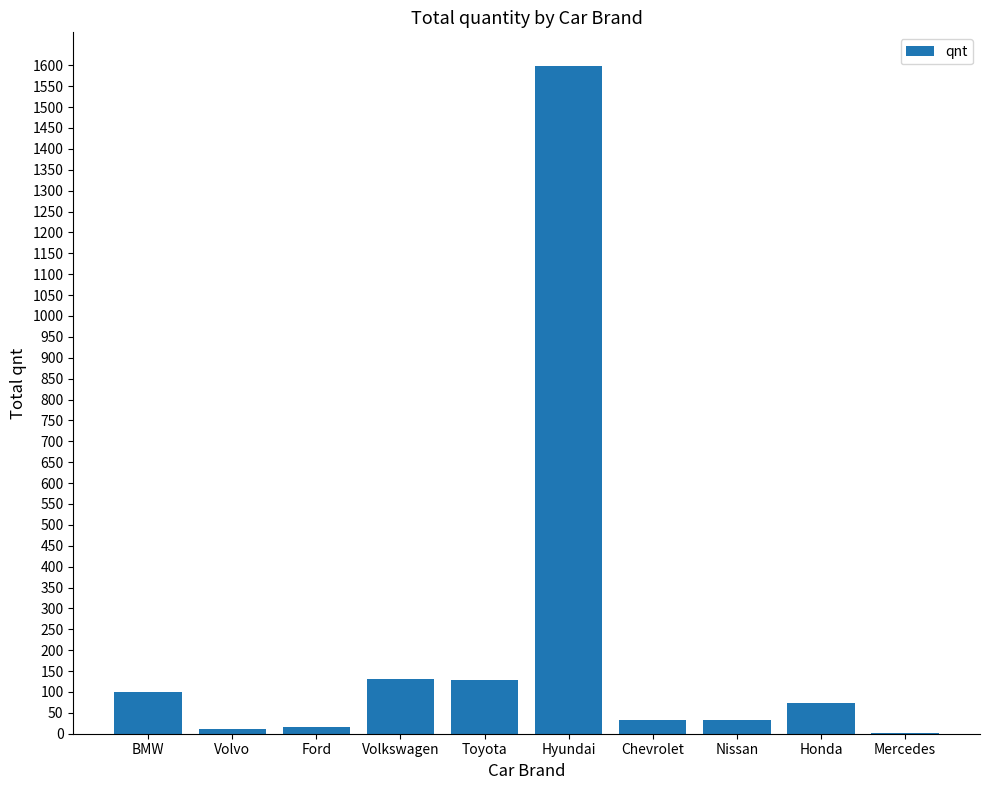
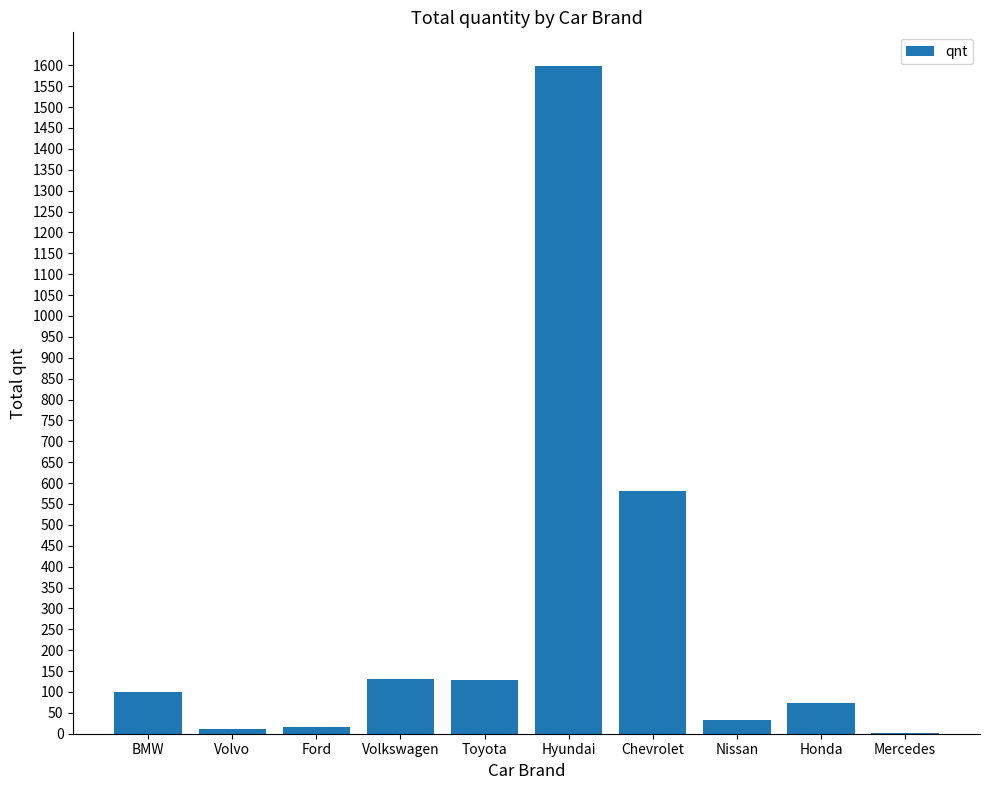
  {
    "BMW": 100,
    "Volvo": 10,
    "Ford": 20,
    "Volkswagen": 130,
    "Toyota": 130,
    "Hyundai": 1600,
-   "Chevrolet": 30,
+   "Chevrolet": 580,
    "Nissan": 30,
    "Honda": 70
  }
